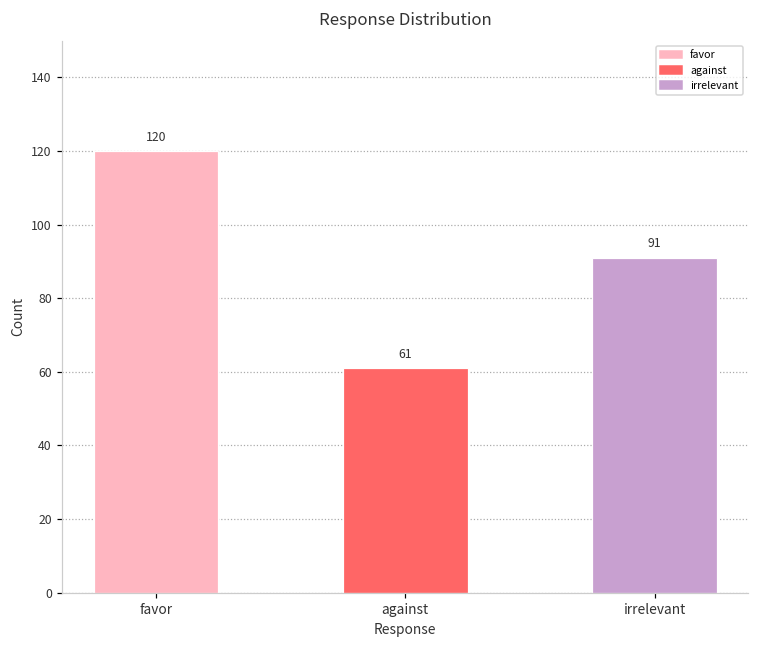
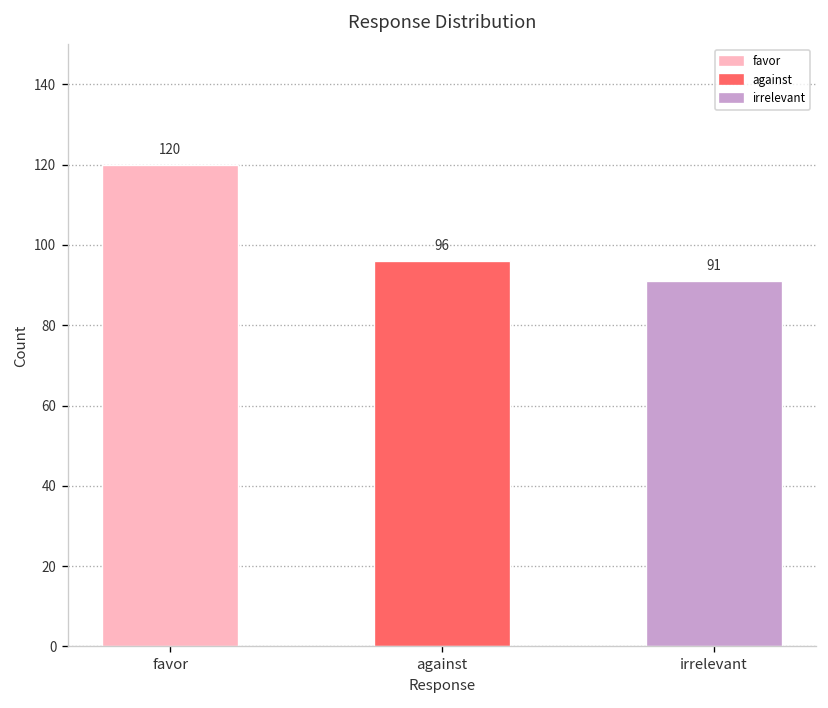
  {
    "favor": 120,
-   "against": 61,
+   "against": 96,
    "irrelevant": 91
  }
